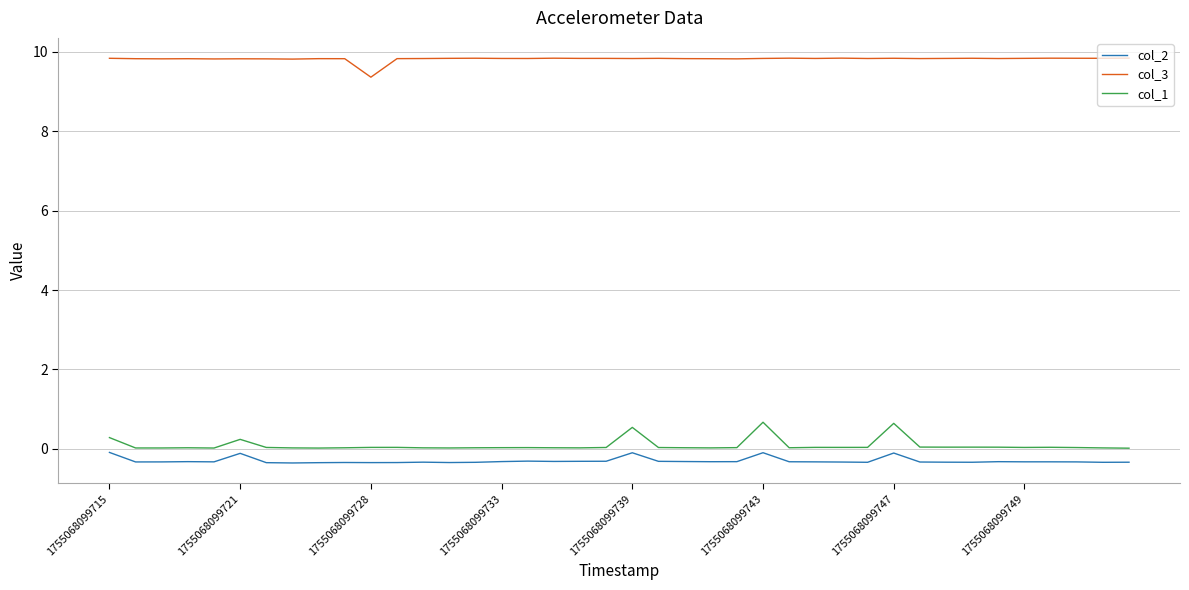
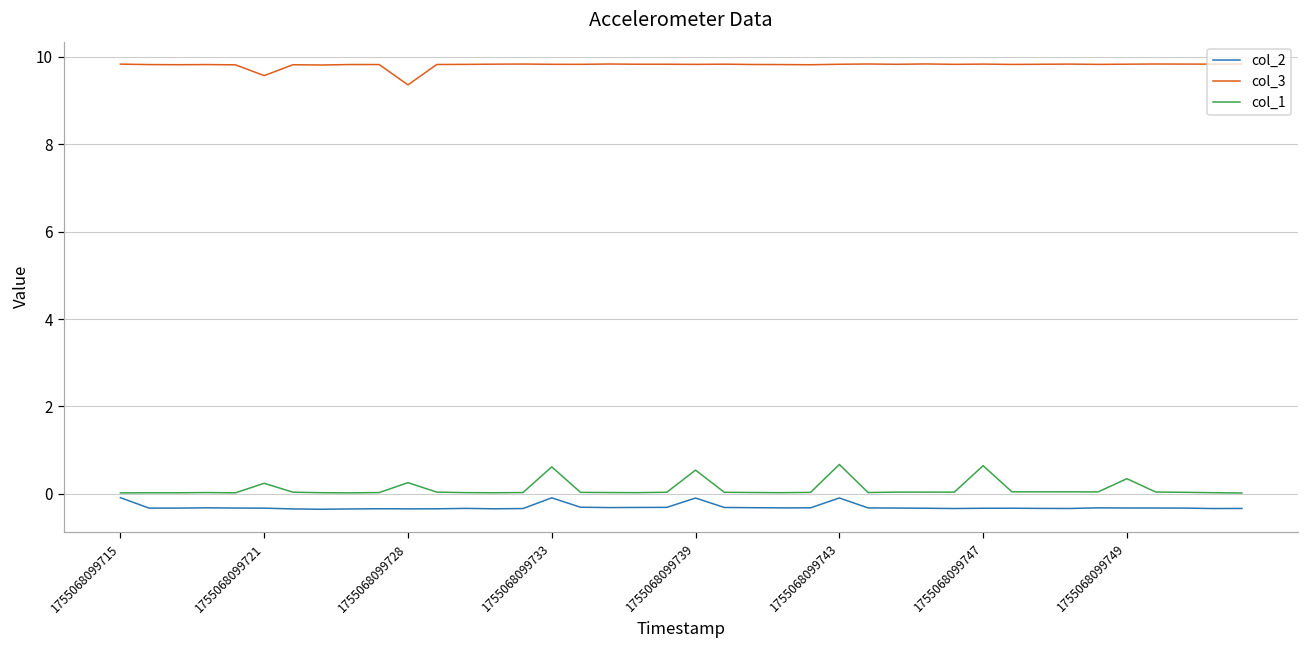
  {
    "col_2": {
      "1755068099715": -0.1,
-     "1755068099721": -0.1,
+     "1755068099721": -0.3,
      "1755068099728": -0.3,
-     "1755068099733": -0.3,
+     "1755068099733": -0.1,
      "1755068099739": -0.1,
      "1755068099743": -0.1,
-     "1755068099747": -0.1,
+     "1755068099747": -0.3,
      "1755068099749": -0.3
    },
    "col_3": {
      "1755068099715": 9.8,
-     "1755068099721": 9.8,
+     "1755068099721": 9.6,
      "1755068099728": 9.4,
      "1755068099733": 9.8,
      "1755068099739": 9.8,
      "1755068099743": 9.8,
      "1755068099747": 9.8,
      "1755068099749": 9.8
    },
    "col_1": {
-     "1755068099715": 0.3,
+     "1755068099715": 0.0,
      "1755068099721": 0.2,
-     "1755068099728": 0.0,
-     "1755068099733": 0.0,
+     "1755068099728": 0.3,
+     "1755068099733": 0.6,
      "1755068099739": 0.5,
      "1755068099743": 0.7,
      "1755068099747": 0.6,
-     "1755068099749": 0.0
+     "1755068099749": 0.3
    }
  }
